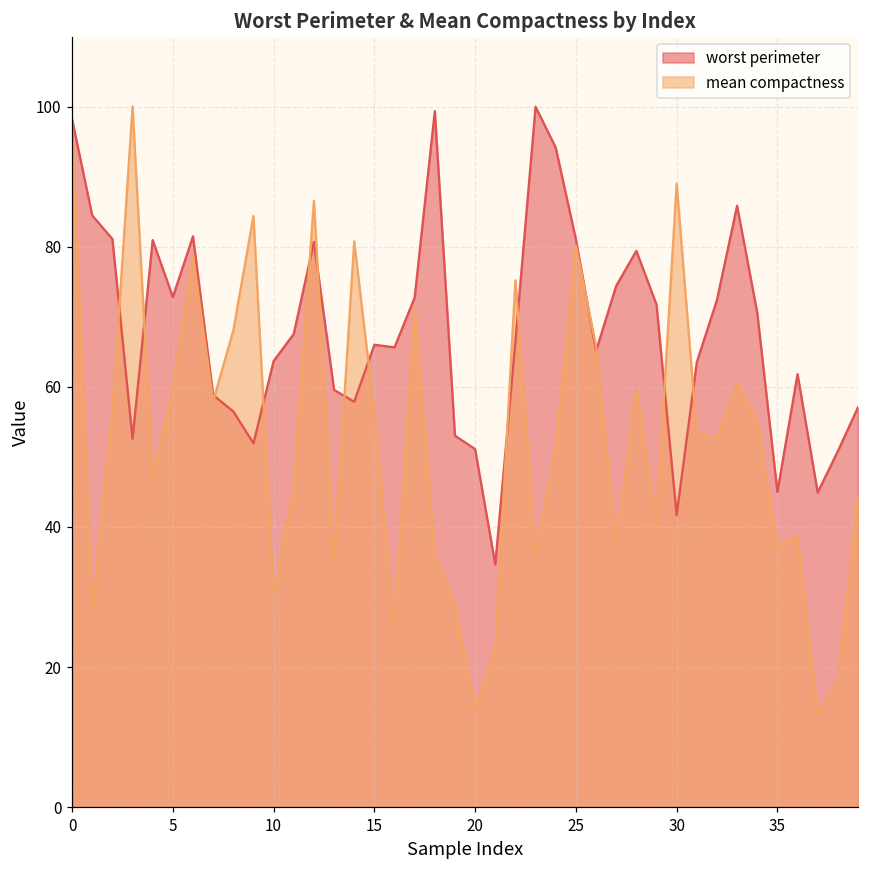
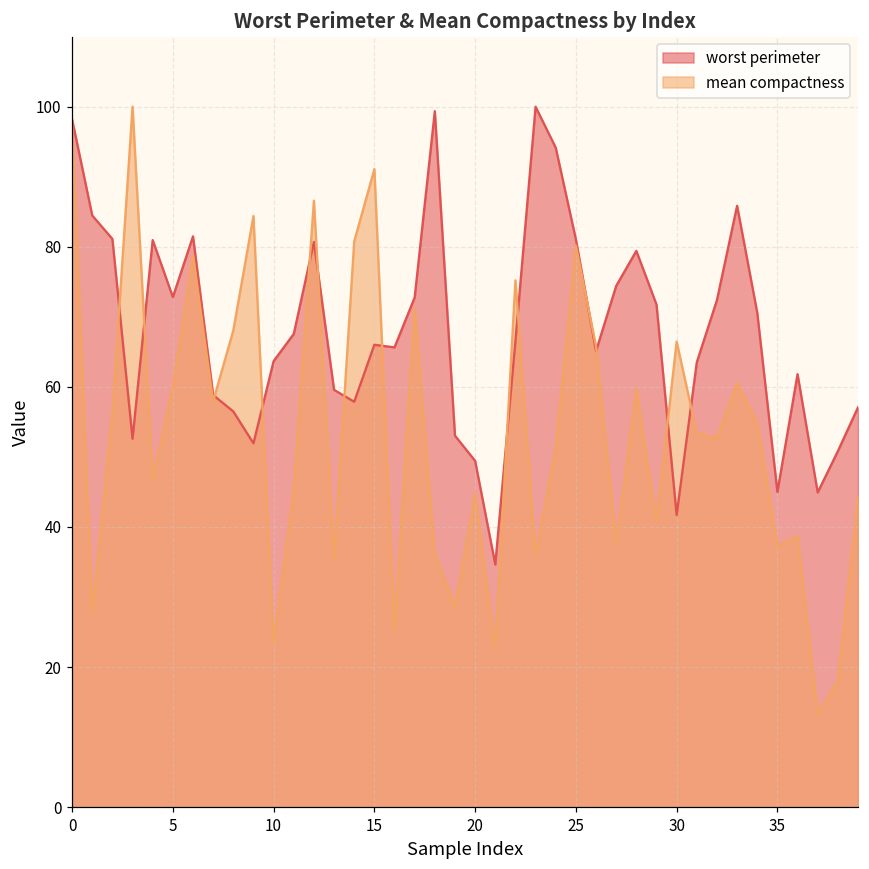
  {
    "worst perimeter": {
      "0": 98,
      "5": 73,
      "10": 64,
      "15": 66,
-     "20": 51,
+     "20": 49,
      "25": 81,
      "30": 42,
      "35": 45
    },
    "mean compactness": {
      "0": 98,
      "5": 60,
-     "10": 30,
-     "15": 56,
-     "20": 14,
+     "10": 23,
+     "15": 91,
+     "20": 45,
      "25": 80,
-     "30": 89,
+     "30": 66,
      "35": 37
    }
  }
